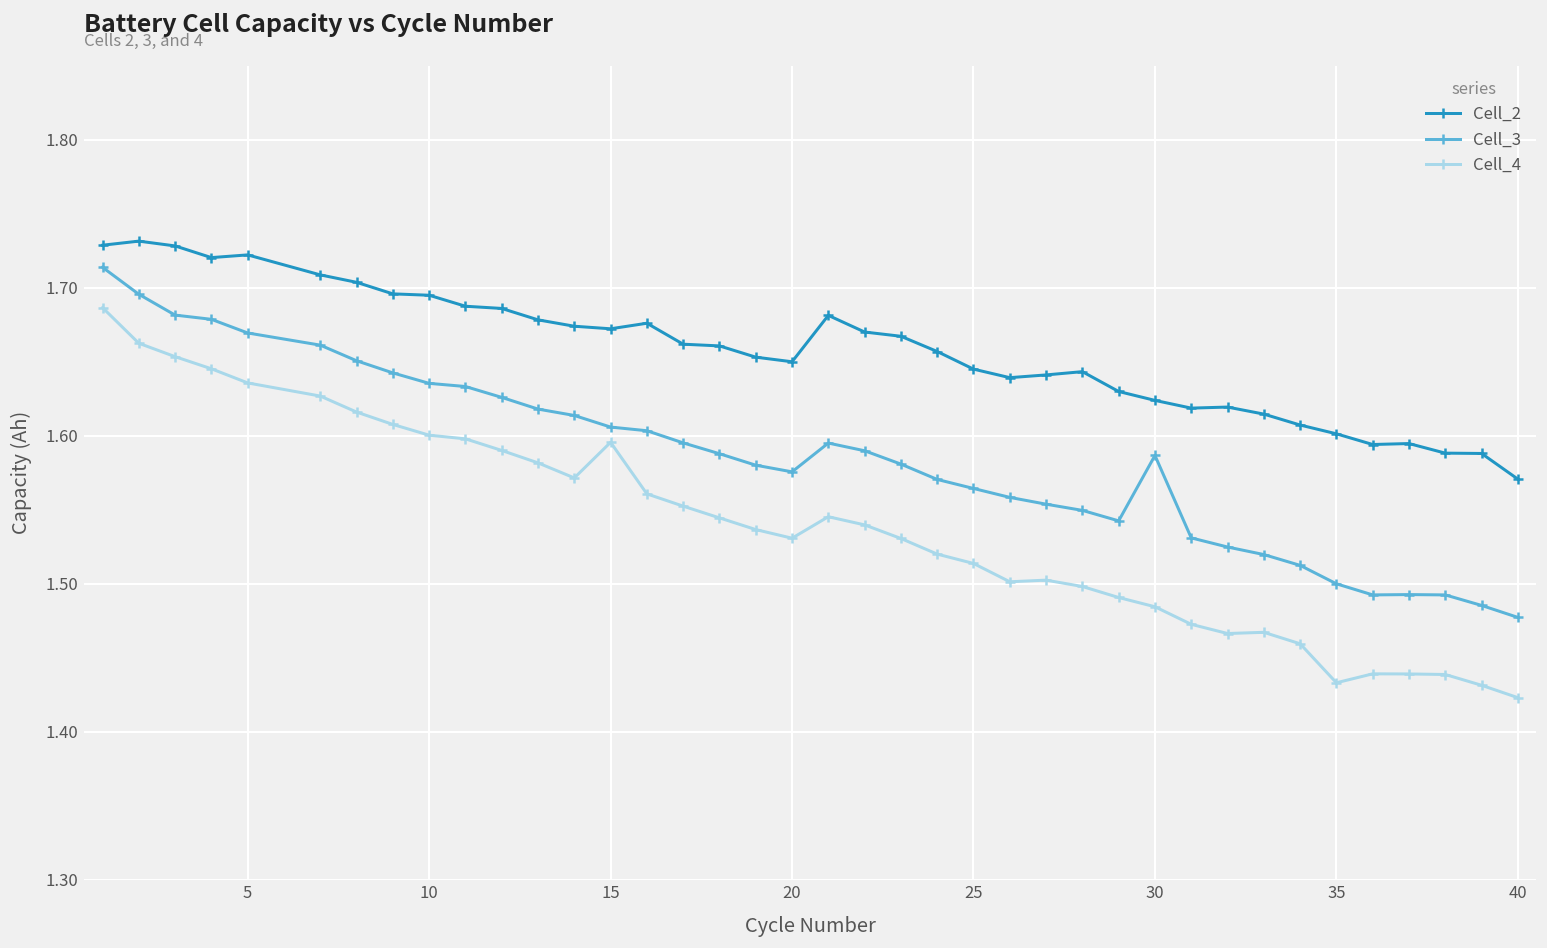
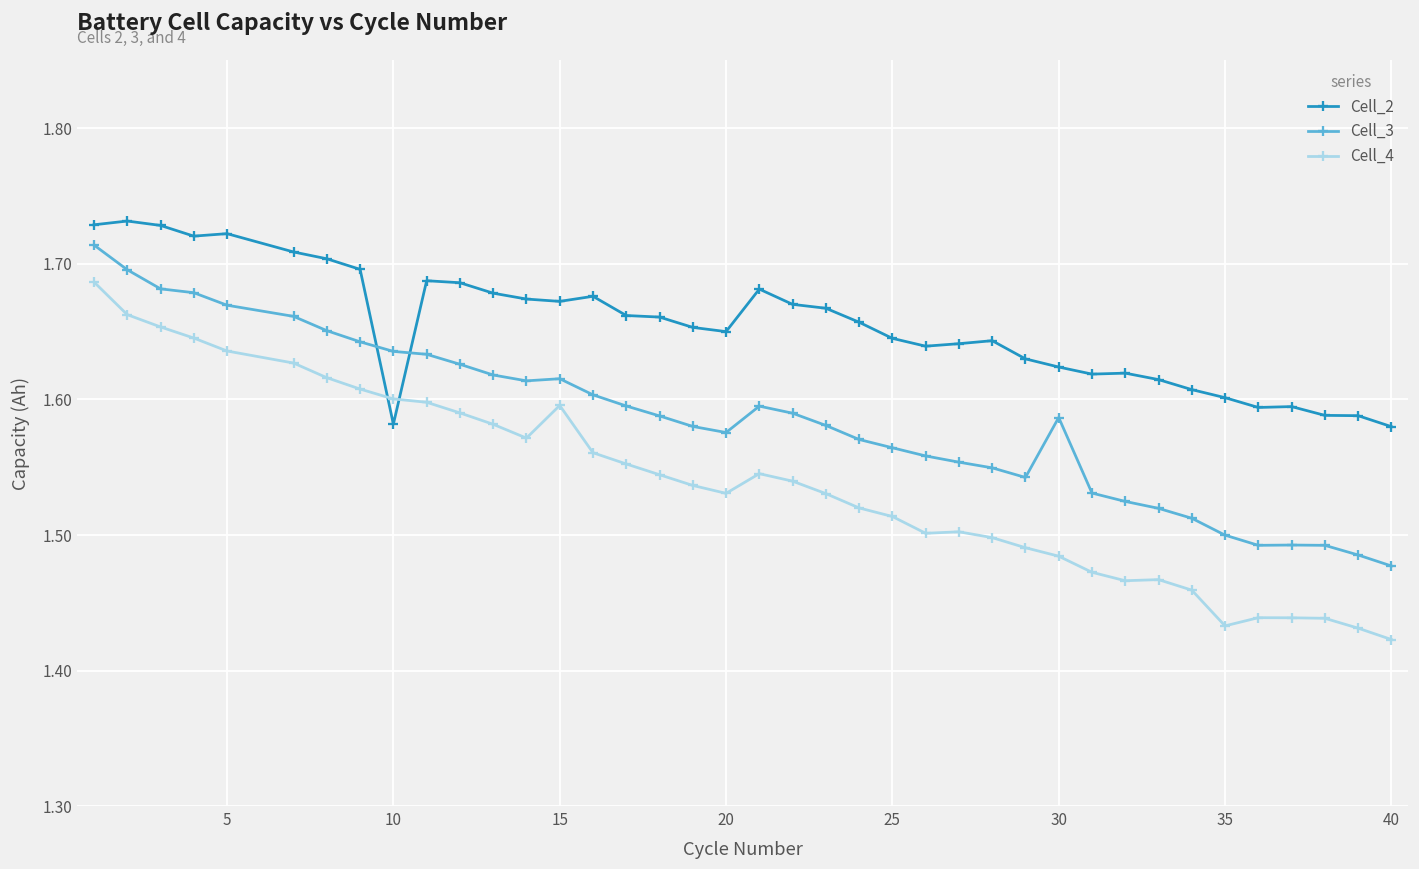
  {
    "Cell_2": {
      "5": 1.722,
-     "10": 1.695,
+     "10": 1.582,
      "15": 1.672,
      "20": 1.650,
      "25": 1.645,
      "30": 1.624,
      "35": 1.601,
-     "40": 1.571
+     "40": 1.580
    },
    "Cell_3": {
      "5": 1.669,
      "10": 1.635,
-     "15": 1.606,
+     "15": 1.615,
      "20": 1.576,
      "25": 1.564,
      "30": 1.587,
      "35": 1.500,
      "40": 1.477
    },
    "Cell_4": {
      "5": 1.636,
      "10": 1.600,
      "15": 1.596,
      "20": 1.531,
      "25": 1.514,
      "30": 1.484,
      "35": 1.433,
      "40": 1.423
    }
  }
